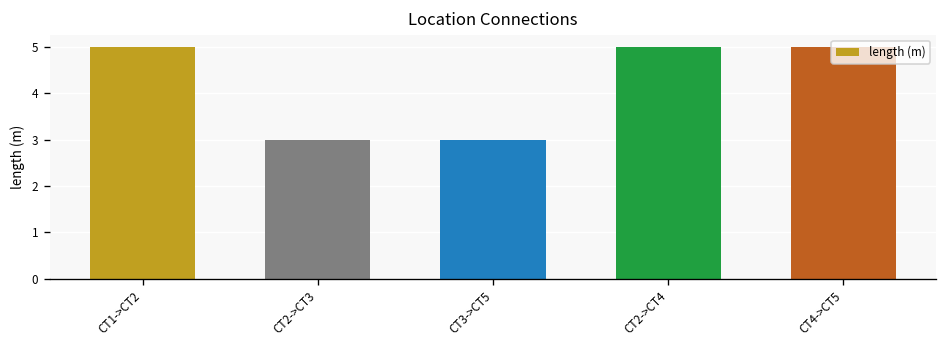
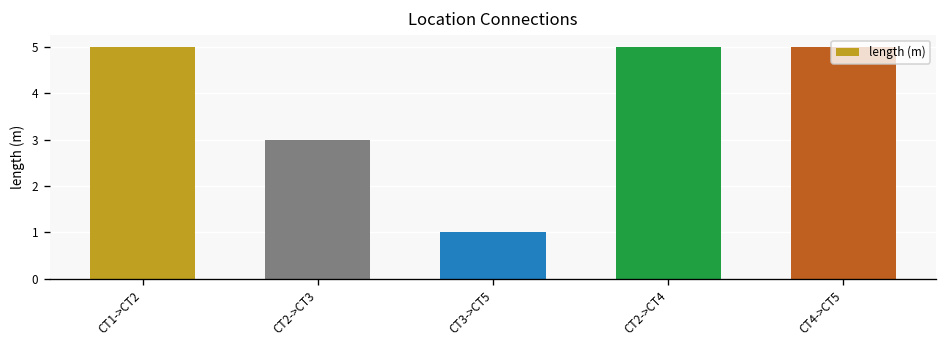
  {
    "CT1->CT2": 5,
    "CT2->CT3": 3,
-   "CT3->CT5": 3,
+   "CT3->CT5": 1,
    "CT2->CT4": 5
  }
